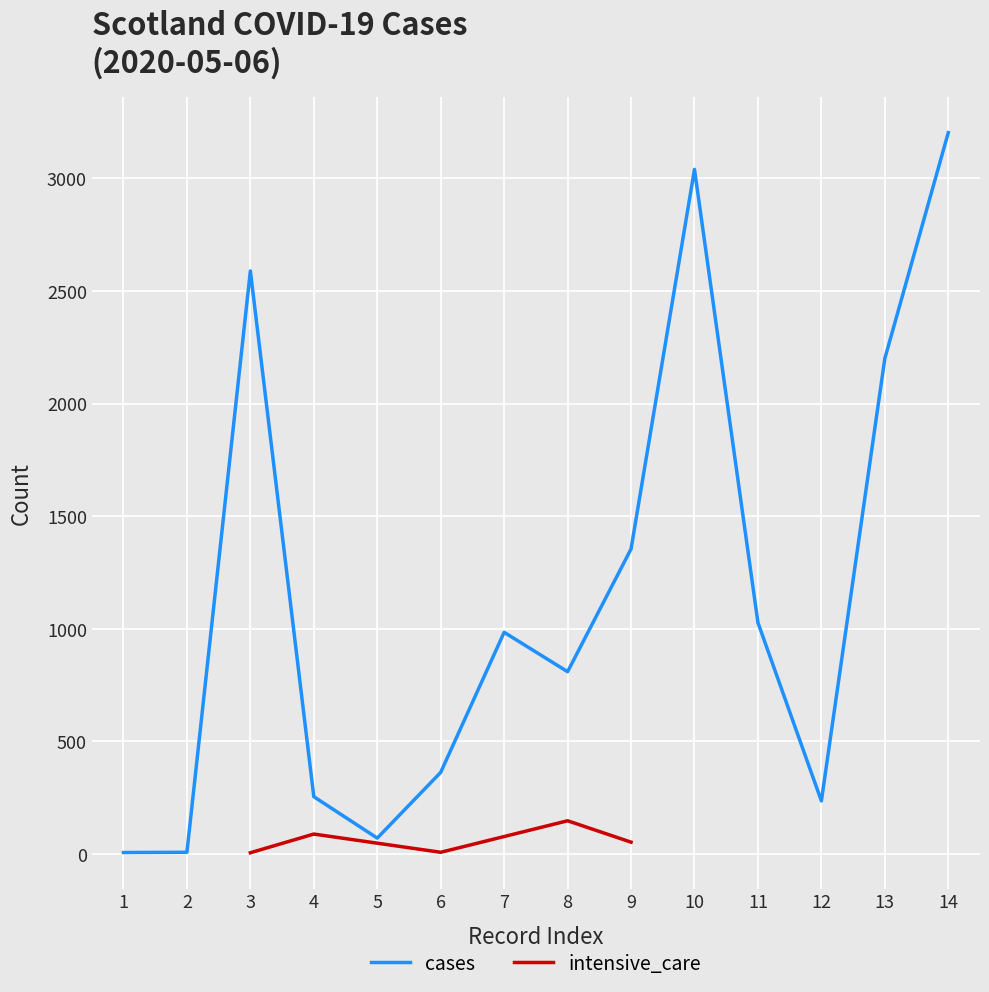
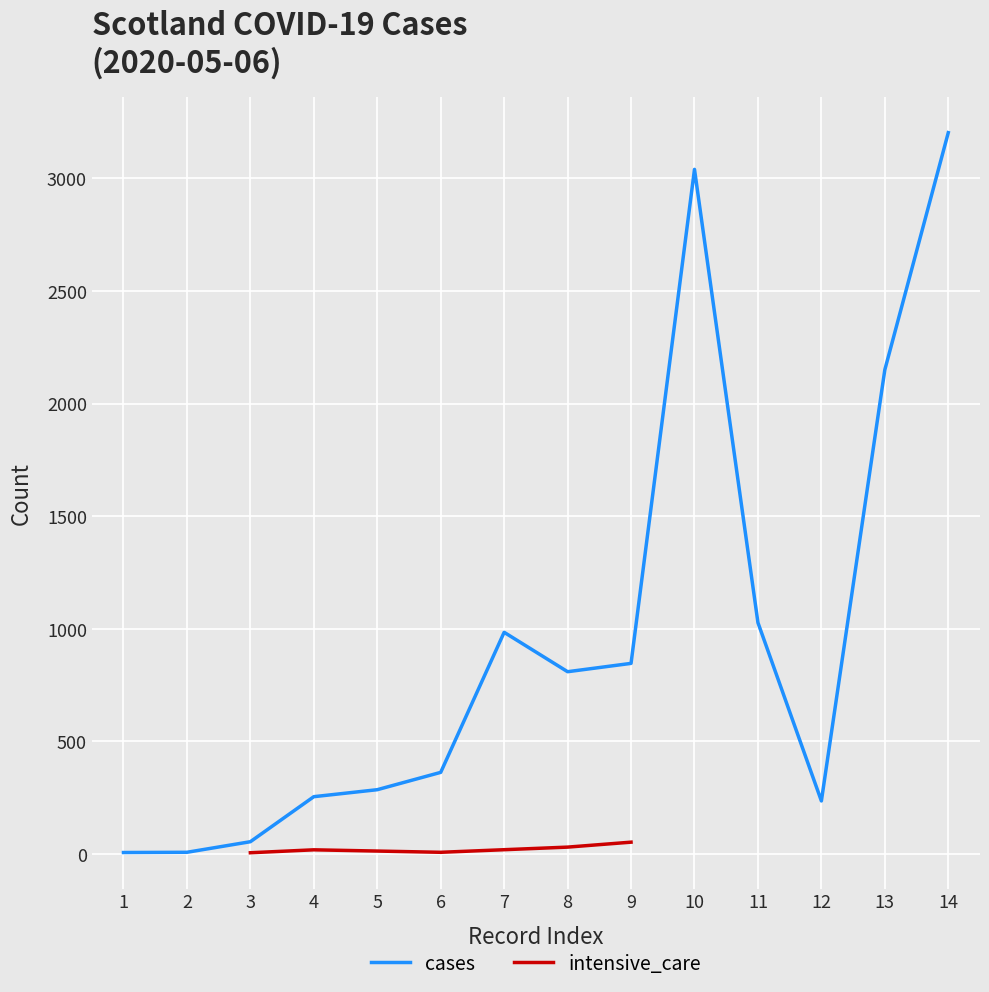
  {
    "cases": {
      "1": 10,
      "2": 10,
-     "3": 2590,
+     "3": 50,
      "4": 250,
-     "5": 70,
+     "5": 290,
      "6": 360,
      "7": 980,
      "8": 810,
-     "9": 1350,
+     "9": 850,
      "10": 3040,
      "11": 1030,
      "12": 240,
-     "13": 2200,
+     "13": 2150,
      "14": 3200
    },
    "intensive_care": {
      "3": 10,
-     "4": 90,
+     "4": 20,
      "6": 10,
-     "8": 150,
+     "8": 30,
      "9": 50
    }
  }
